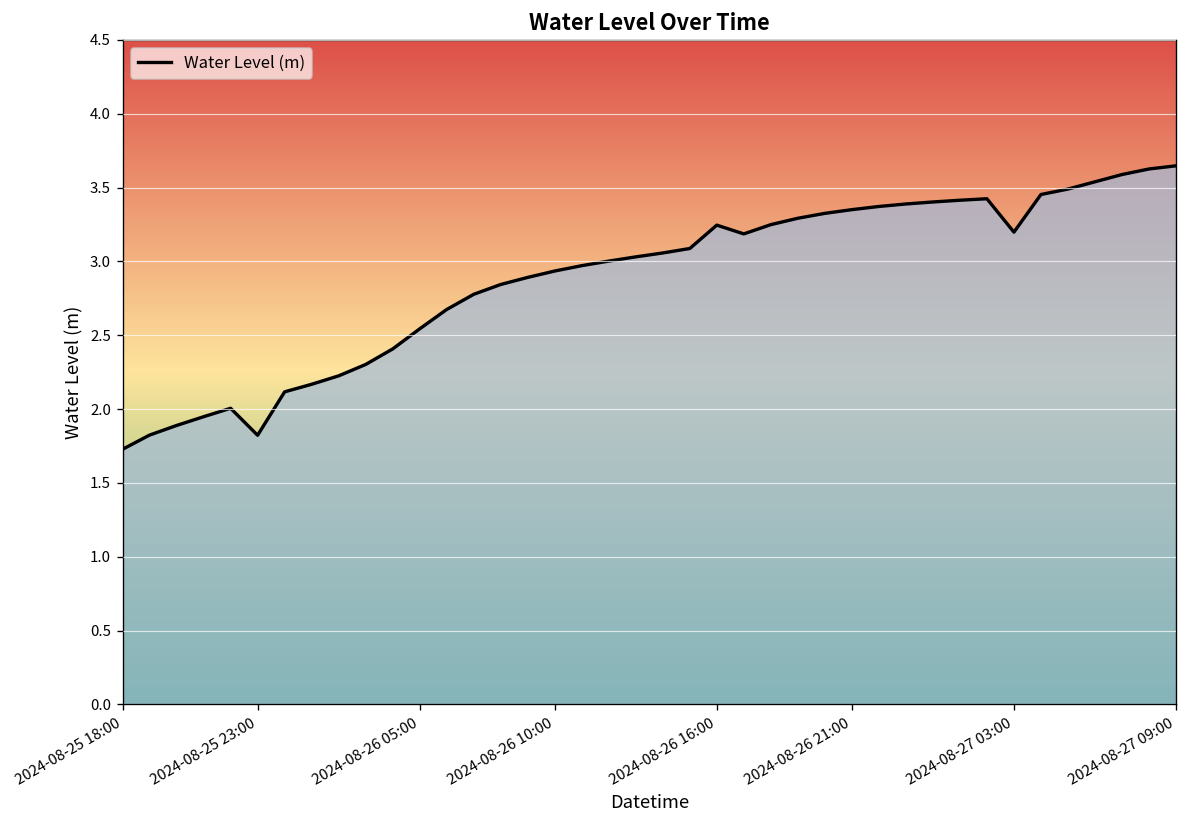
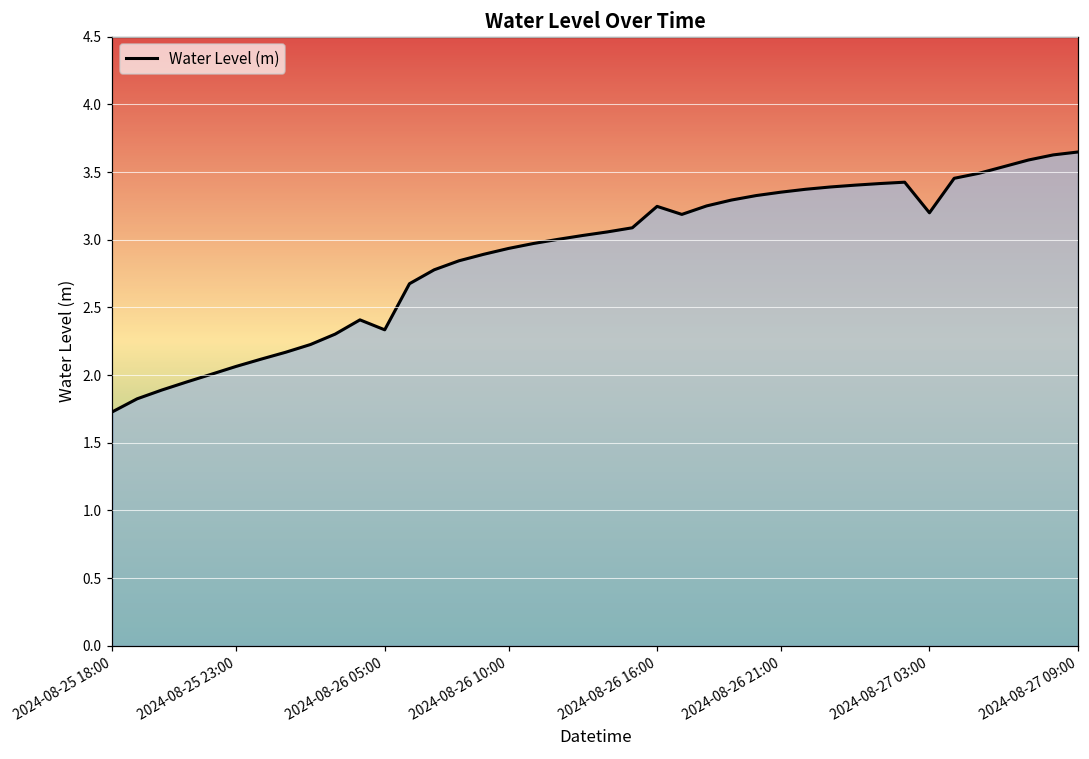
  {
    "2024-08-25 18:00": 1.73,
-   "2024-08-25 23:00": 1.82,
-   "2024-08-26 05:00": 2.54,
+   "2024-08-25 23:00": 2.06,
+   "2024-08-26 05:00": 2.33,
    "2024-08-26 10:00": 2.94,
    "2024-08-26 16:00": 3.25,
    "2024-08-26 21:00": 3.35,
    "2024-08-27 03:00": 3.20,
    "2024-08-27 09:00": 3.65
  }
